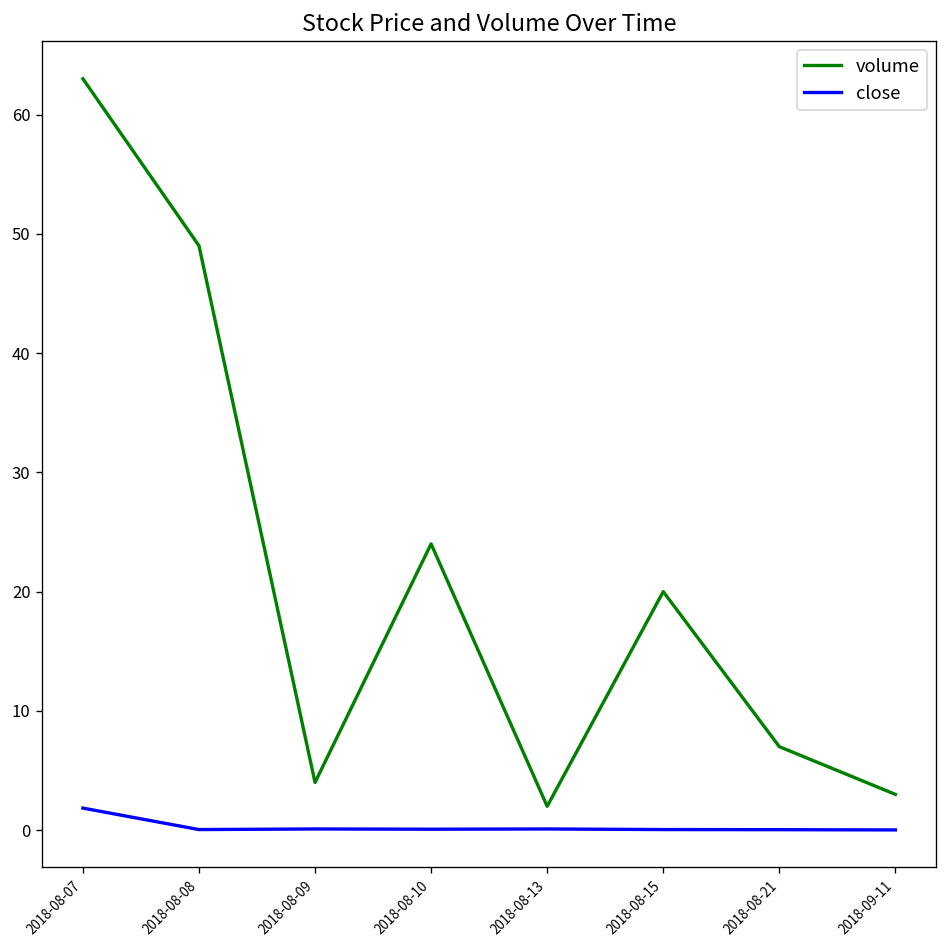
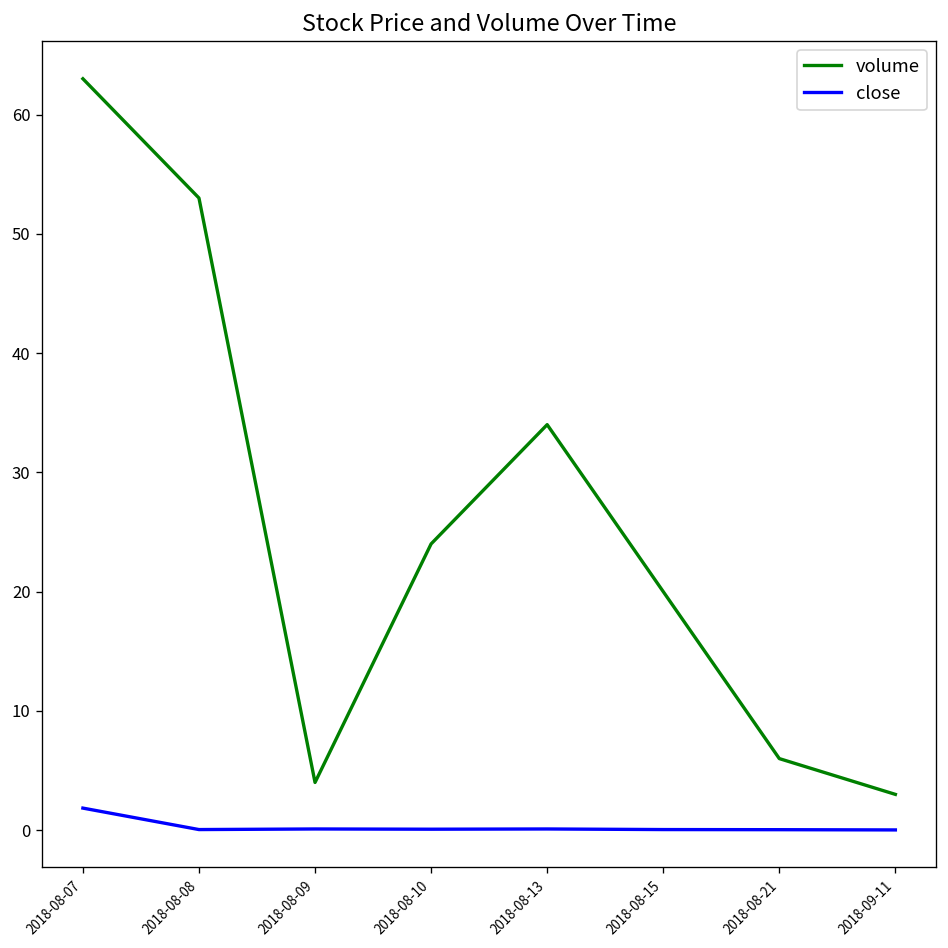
  {
    "volume": {
      "2018-08-07": 63,
-     "2018-08-08": 49,
+     "2018-08-08": 53,
      "2018-08-09": 4,
      "2018-08-10": 24,
-     "2018-08-13": 2,
+     "2018-08-13": 34,
      "2018-08-15": 20,
-     "2018-08-21": 7,
+     "2018-08-21": 6,
      "2018-09-11": 3
    },
    "close": {
      "2018-08-07": 2,
      "2018-08-08": 0,
      "2018-08-09": 0,
      "2018-08-10": 0,
      "2018-08-13": 0,
      "2018-08-15": 0,
      "2018-08-21": 0,
      "2018-09-11": 0
    }
  }
